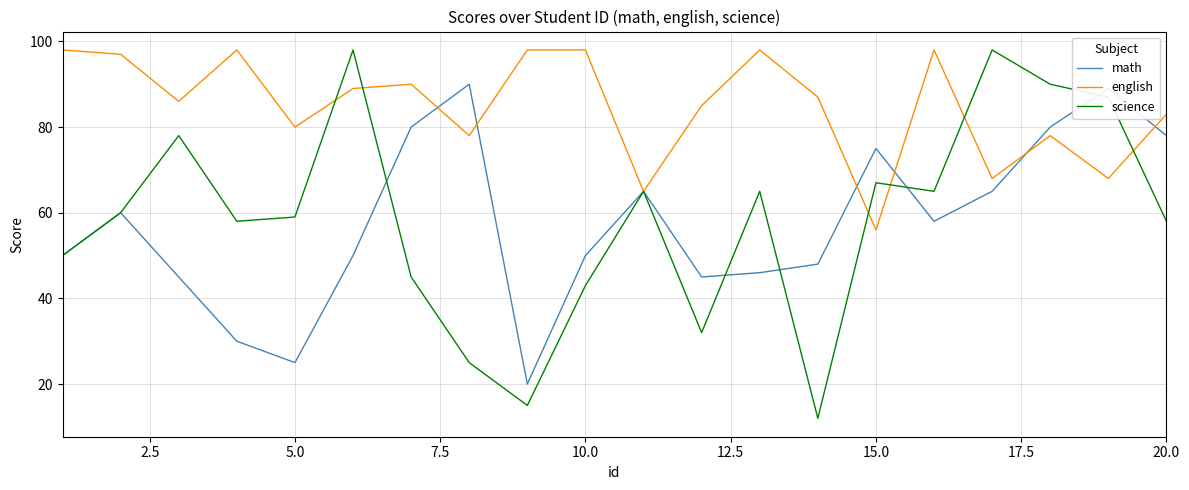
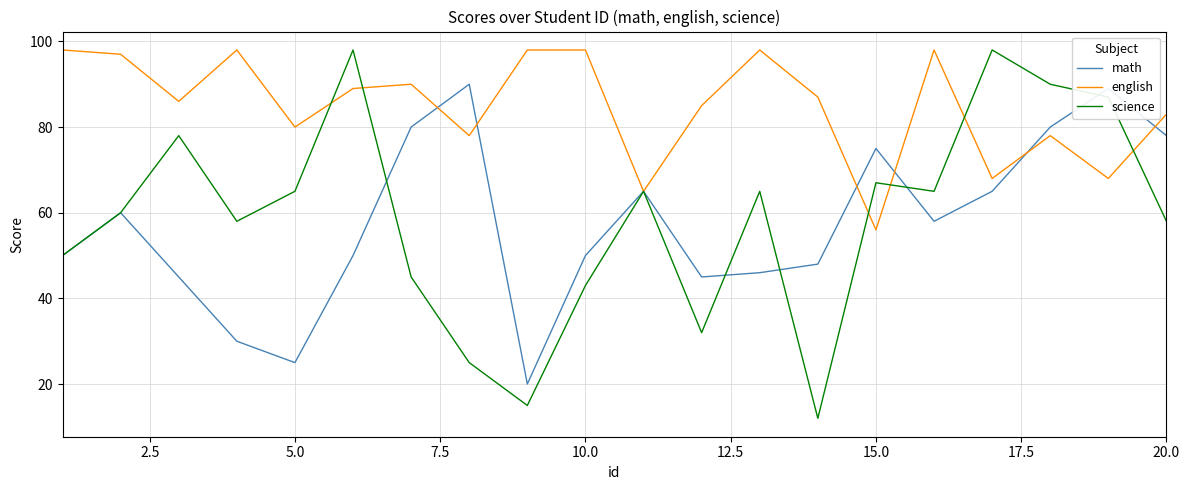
  {
    "math": {
      "5.0": 25,
      "10.0": 50,
      "15.0": 75,
      "20.0": 78
    },
    "english": {
      "5.0": 80,
      "10.0": 98,
      "15.0": 56,
      "20.0": 83
    },
    "science": {
-     "5.0": 59,
+     "5.0": 65,
      "10.0": 43,
      "15.0": 67,
      "20.0": 58
    }
  }
